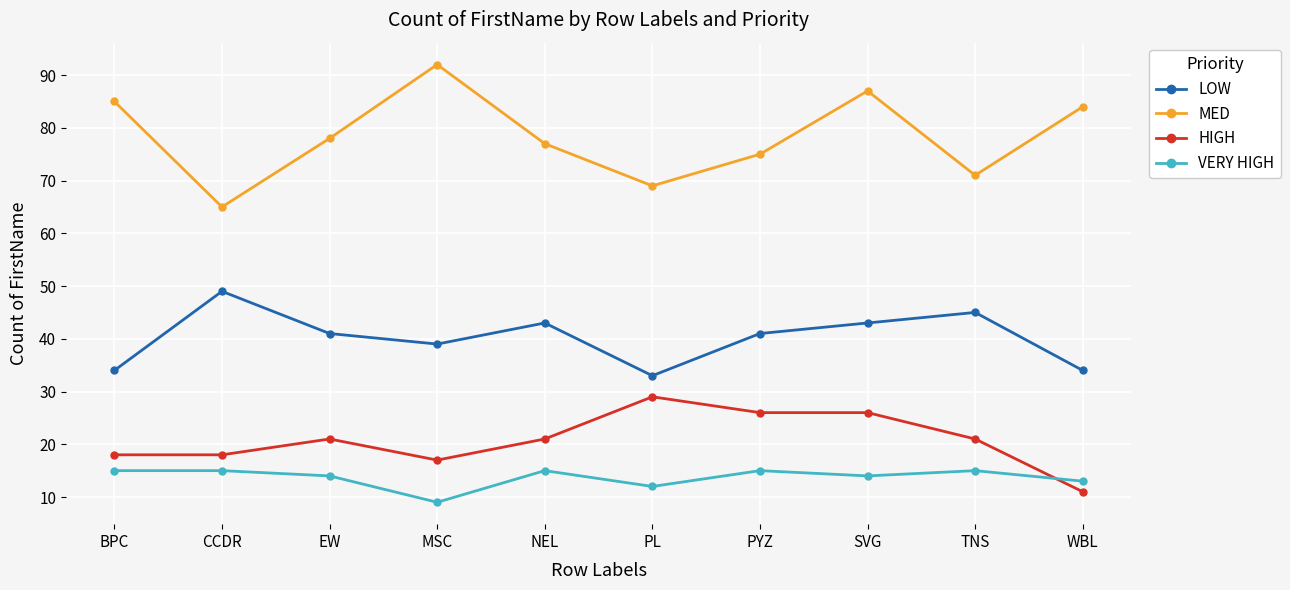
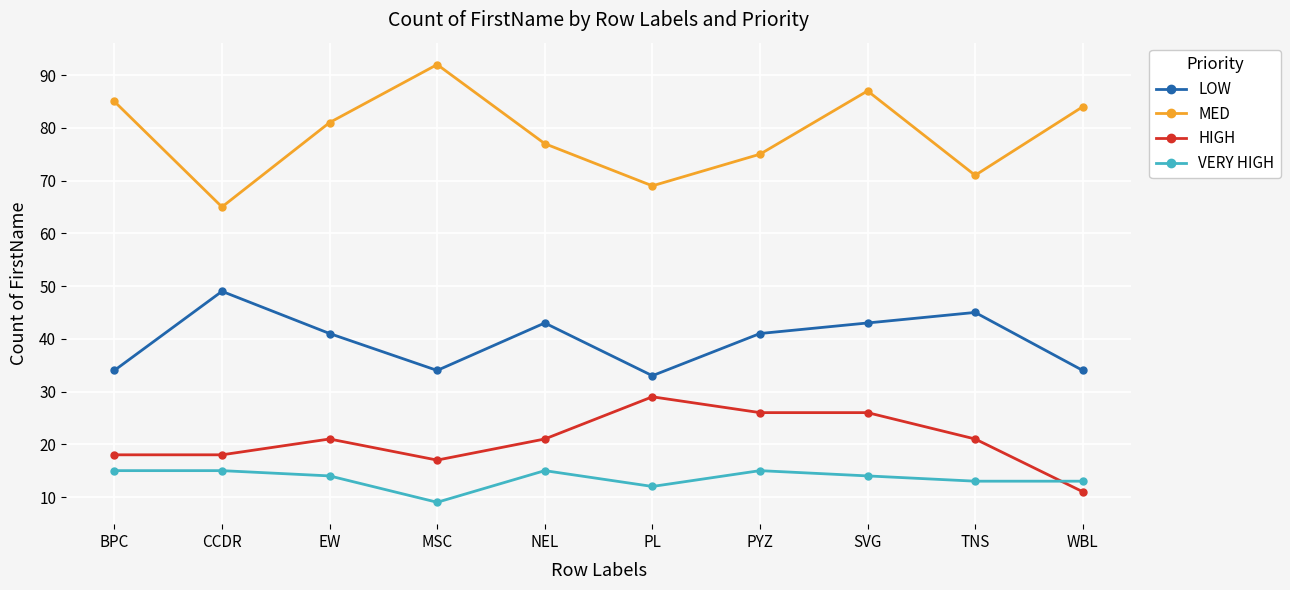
  {
    "LOW": {
      "BPC": 34,
      "CCDR": 49,
      "EW": 41,
-     "MSC": 39,
+     "MSC": 34,
      "NEL": 43,
      "PL": 33,
      "PYZ": 41,
      "SVG": 43,
      "TNS": 45,
      "WBL": 34
    },
    "MED": {
      "BPC": 85,
      "CCDR": 65,
-     "EW": 78,
+     "EW": 81,
      "MSC": 92,
      "NEL": 77,
      "PL": 69,
      "PYZ": 75,
      "SVG": 87,
      "TNS": 71,
      "WBL": 84
    },
    "HIGH": {
      "BPC": 18,
      "CCDR": 18,
      "EW": 21,
      "MSC": 17,
      "NEL": 21,
      "PL": 29,
      "PYZ": 26,
      "SVG": 26,
      "TNS": 21,
      "WBL": 11
    },
    "VERY HIGH": {
      "BPC": 15,
      "CCDR": 15,
      "EW": 14,
      "MSC": 9,
      "NEL": 15,
      "PL": 12,
      "PYZ": 15,
      "SVG": 14,
-     "TNS": 15,
+     "TNS": 13,
      "WBL": 13
    }
  }
